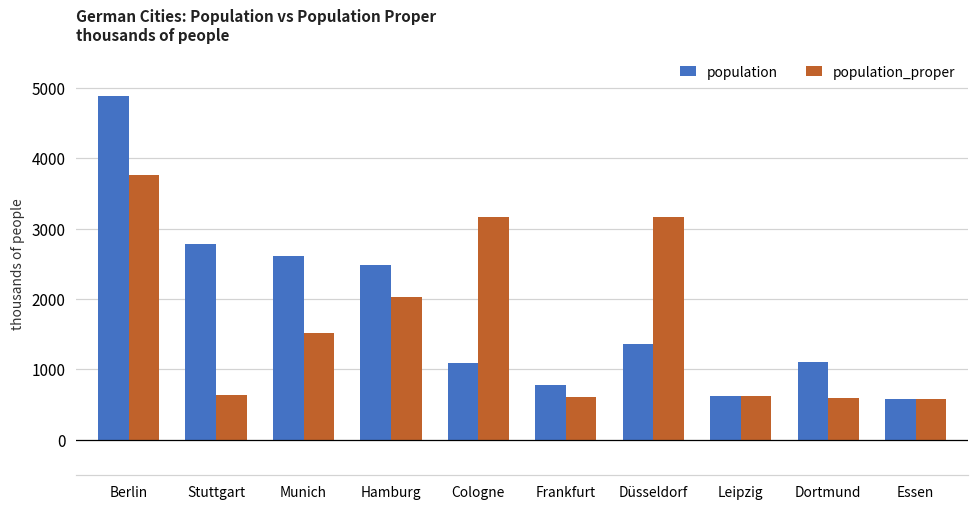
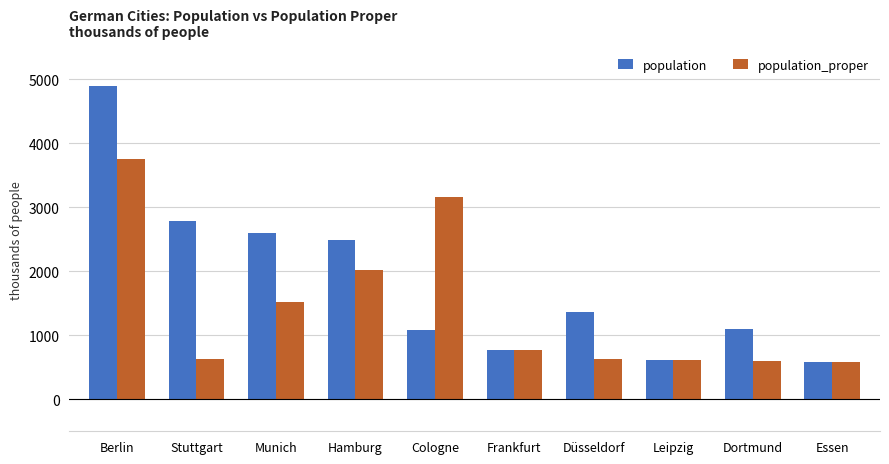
  {
    "population": {
      "Berlin": 4900,
      "Stuttgart": 2800,
      "Munich": 2600,
      "Hamburg": 2500,
      "Cologne": 1100,
      "Frankfurt": 800,
      "Düsseldorf": 1400,
      "Leipzig": 600,
      "Dortmund": 1100,
      "Essen": 600
    },
    "population_proper": {
      "Berlin": 3800,
      "Stuttgart": 600,
      "Munich": 1500,
      "Hamburg": 2000,
      "Cologne": 3200,
-     "Frankfurt": 600,
-     "Düsseldorf": 3200,
+     "Frankfurt": 800,
+     "Düsseldorf": 600,
      "Leipzig": 600,
      "Dortmund": 600,
      "Essen": 600
    }
  }
